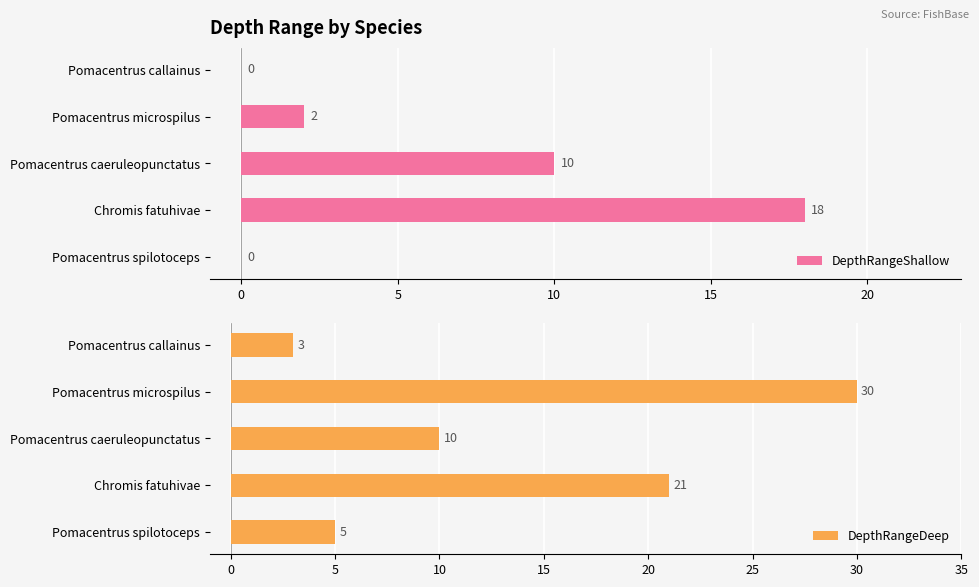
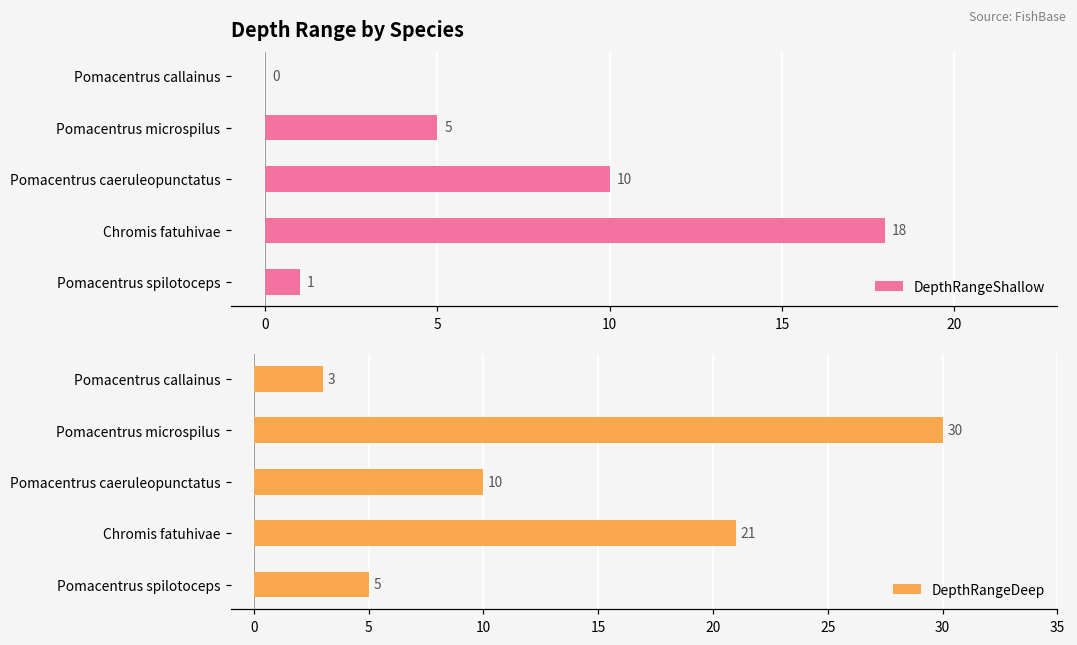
  {
    "Depth Range by Species": {
      "Pomacentrus callainus": 0,
-     "Pomacentrus microspilus": 2,
+     "Pomacentrus microspilus": 5,
      "Pomacentrus caeruleopunctatus": 10,
      "Chromis fatuhivae": 18,
-     "Pomacentrus spilotoceps": 0
+     "Pomacentrus spilotoceps": 1
    }
  }
